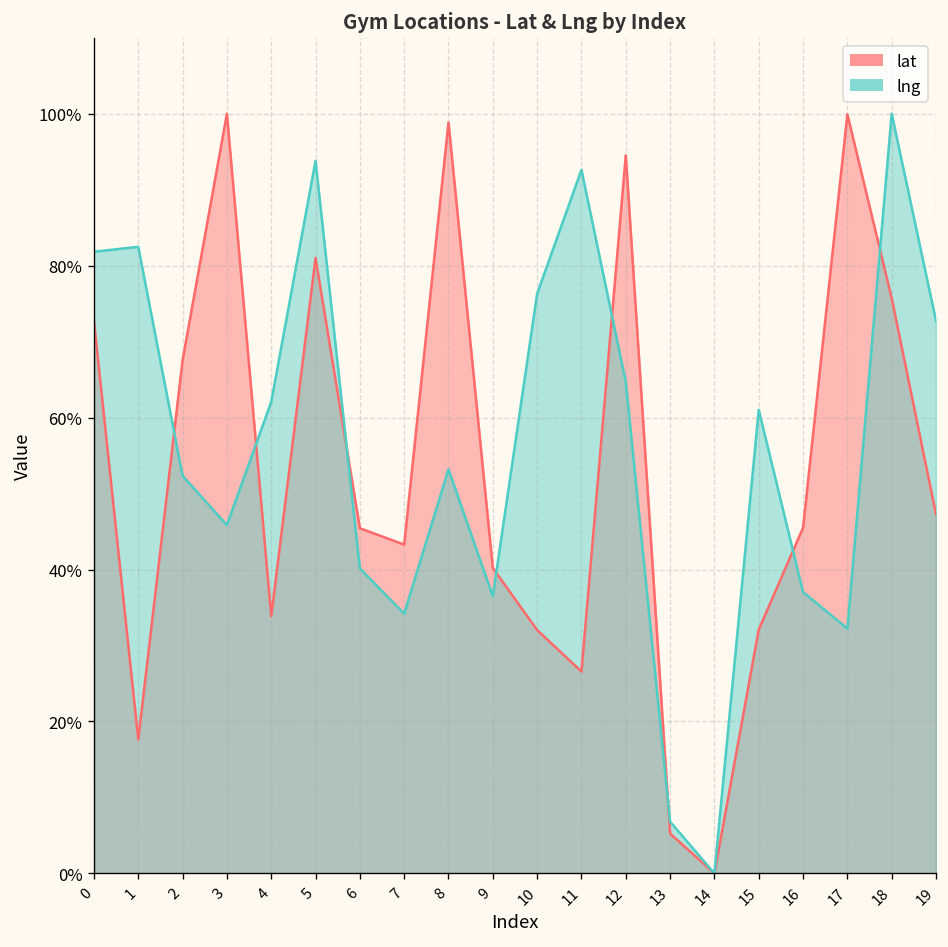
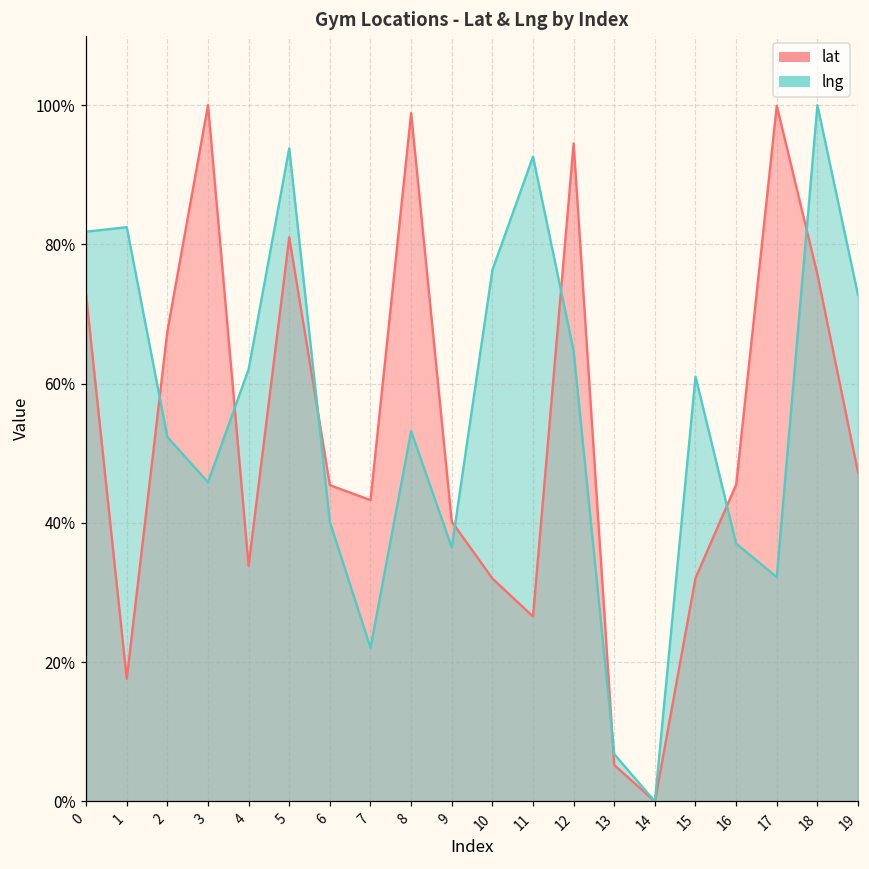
  {
    "lat": {
      "0": "73%",
      "1": "18%",
      "2": "68%",
      "3": "100%",
      "4": "34%",
      "5": "81%",
      "6": "45%",
      "7": "43%",
      "8": "99%",
      "9": "40%",
      "10": "32%",
      "11": "27%",
      "12": "95%",
      "13": "5%",
      "15": "32%",
      "16": "46%",
      "17": "100%",
      "18": "76%",
      "19": "47%"
    },
    "lng": {
      "0": "82%",
      "1": "82%",
      "2": "52%",
      "3": "46%",
      "4": "62%",
      "5": "94%",
      "6": "40%",
-     "7": "34%",
+     "7": "22%",
      "8": "53%",
      "9": "36%",
      "10": "76%",
      "11": "93%",
      "12": "65%",
      "13": "7%",
      "15": "61%",
      "16": "37%",
      "17": "32%",
      "18": "100%",
      "19": "73%"
    }
  }
